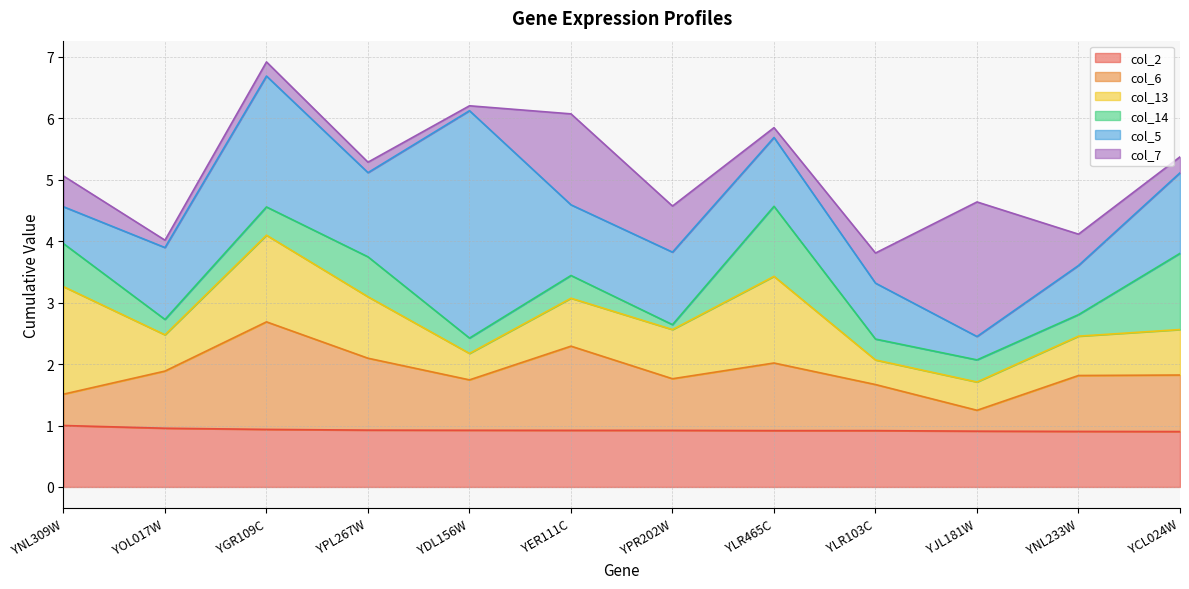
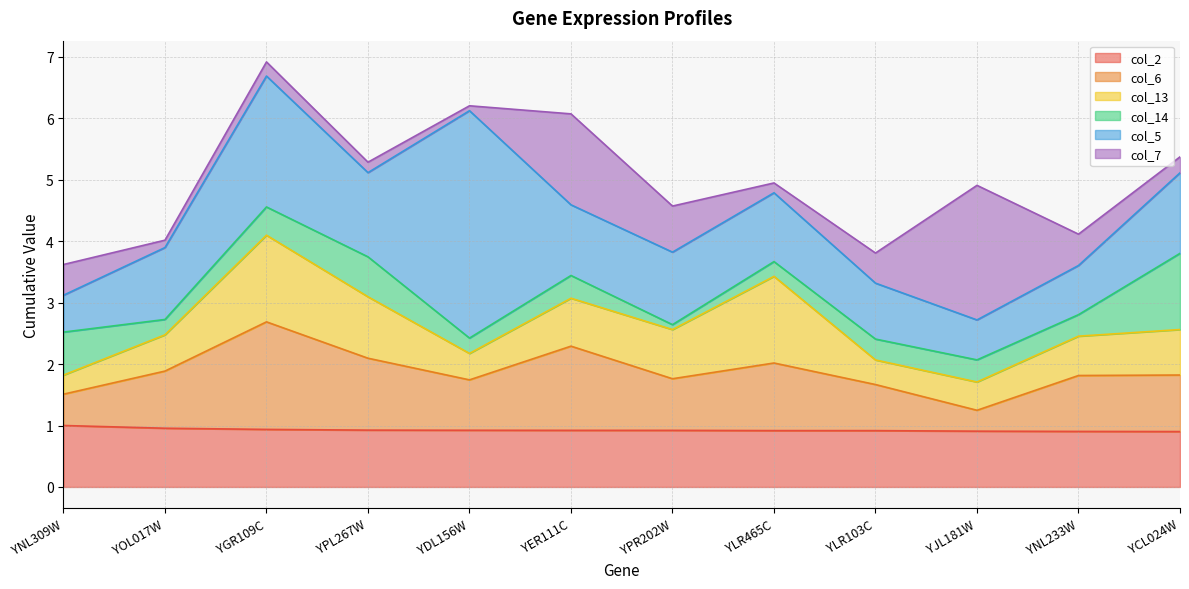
  {
    "col_13": {
-     "YNL309W": 1.7,
+     "YNL309W": 0.3,
      "YOL017W": 0.6,
      "YGR109C": 1.4,
      "YPL267W": 1.0,
      "YDL156W": 0.4,
      "YER111C": 0.8,
      "YPR202W": 0.8,
      "YLR465C": 1.4,
      "YLR103C": 0.4,
      "YJL181W": 0.5,
      "YNL233W": 0.6,
      "YCL024W": 0.7
    },
    "col_14": {
      "YNL309W": 0.7,
      "YOL017W": 0.3,
      "YGR109C": 0.5,
      "YPL267W": 0.6,
      "YDL156W": 0.3,
      "YER111C": 0.4,
      "YPR202W": 0.1,
-     "YLR465C": 1.1,
+     "YLR465C": 0.2,
      "YLR103C": 0.3,
      "YJL181W": 0.4,
      "YNL233W": 0.4,
      "YCL024W": 1.2
    },
    "col_5": {
      "YNL309W": 0.6,
      "YOL017W": 1.2,
      "YGR109C": 2.1,
      "YPL267W": 1.4,
      "YDL156W": 3.7,
      "YER111C": 1.1,
      "YPR202W": 1.2,
      "YLR465C": 1.1,
      "YLR103C": 0.9,
-     "YJL181W": 0.4,
+     "YJL181W": 0.6,
      "YNL233W": 0.8,
      "YCL024W": 1.3
    },
    "col_7": {
      "YNL309W": 0.5,
      "YOL017W": 0.1,
      "YGR109C": 0.2,
      "YPL267W": 0.2,
      "YDL156W": 0.1,
      "YER111C": 1.5,
      "YPR202W": 0.8,
      "YLR465C": 0.2,
      "YLR103C": 0.5,
      "YJL181W": 2.2,
      "YNL233W": 0.5,
      "YCL024W": 0.3
    }
  }
